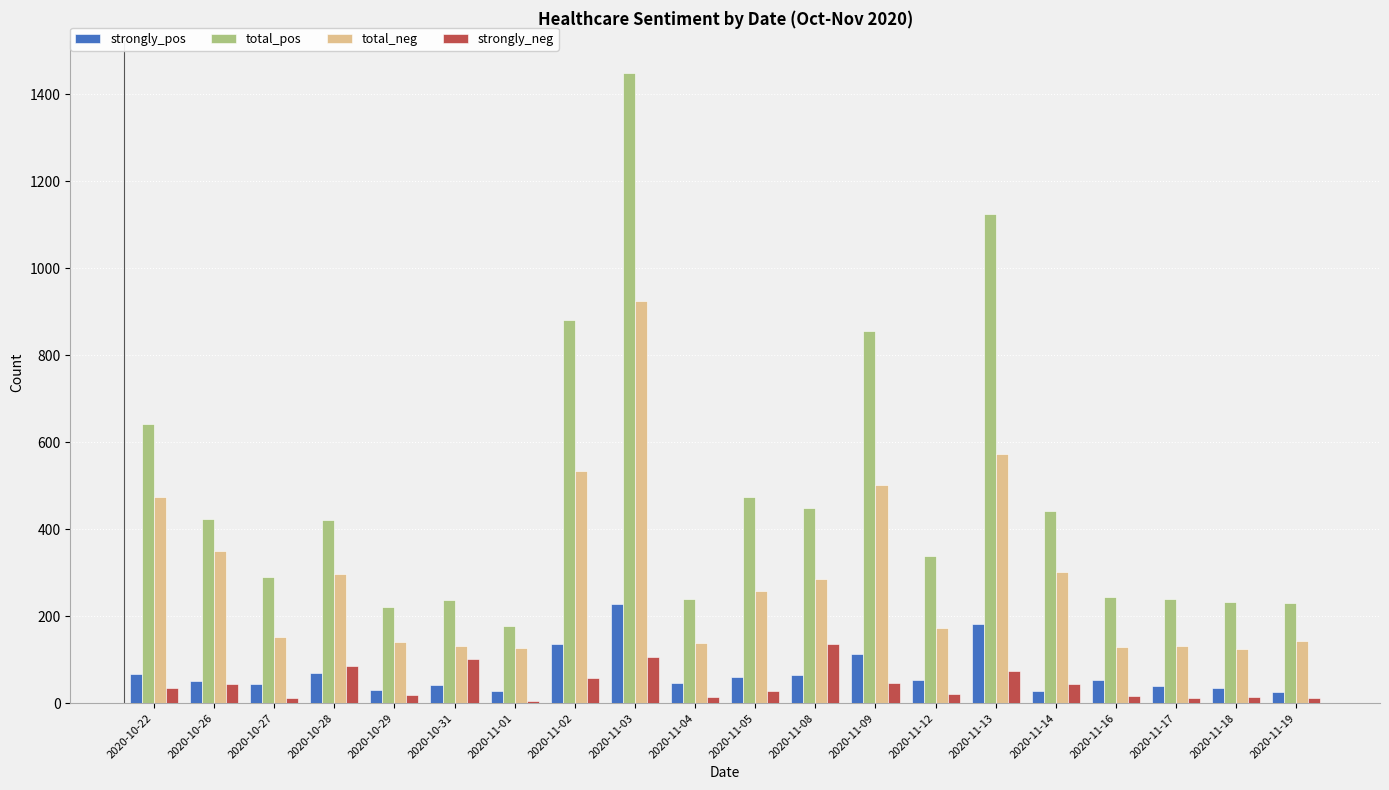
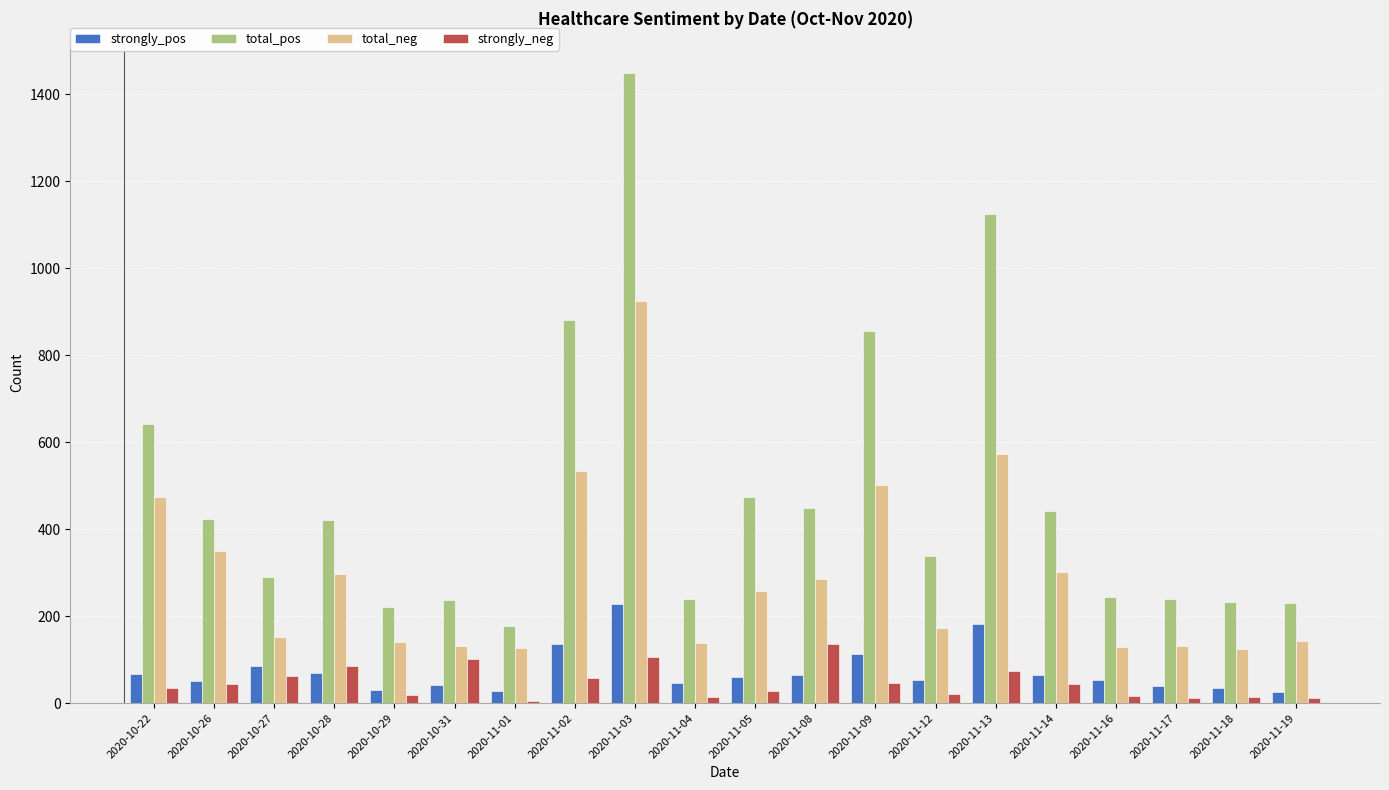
  {
    "strongly_pos": {
      "2020-10-22": 70,
      "2020-10-26": 50,
-     "2020-10-27": 40,
+     "2020-10-27": 90,
      "2020-10-28": 70,
      "2020-10-29": 30,
      "2020-10-31": 40,
      "2020-11-01": 30,
      "2020-11-02": 140,
      "2020-11-03": 230,
      "2020-11-04": 50,
      "2020-11-05": 60,
      "2020-11-08": 60,
      "2020-11-09": 110,
      "2020-11-12": 50,
      "2020-11-13": 180,
-     "2020-11-14": 30,
+     "2020-11-14": 60,
      "2020-11-16": 50,
      "2020-11-17": 40,
      "2020-11-18": 40,
      "2020-11-19": 30
    },
    "strongly_neg": {
      "2020-10-22": 40,
      "2020-10-26": 40,
-     "2020-10-27": 10,
+     "2020-10-27": 60,
      "2020-10-28": 90,
      "2020-10-29": 20,
      "2020-10-31": 100,
      "2020-11-01": 10,
      "2020-11-02": 60,
      "2020-11-03": 110,
      "2020-11-04": 20,
      "2020-11-05": 30,
      "2020-11-08": 140,
      "2020-11-09": 50,
      "2020-11-12": 20,
      "2020-11-13": 70,
      "2020-11-14": 40,
      "2020-11-16": 20,
      "2020-11-17": 10,
      "2020-11-18": 20,
      "2020-11-19": 10
    }
  }
